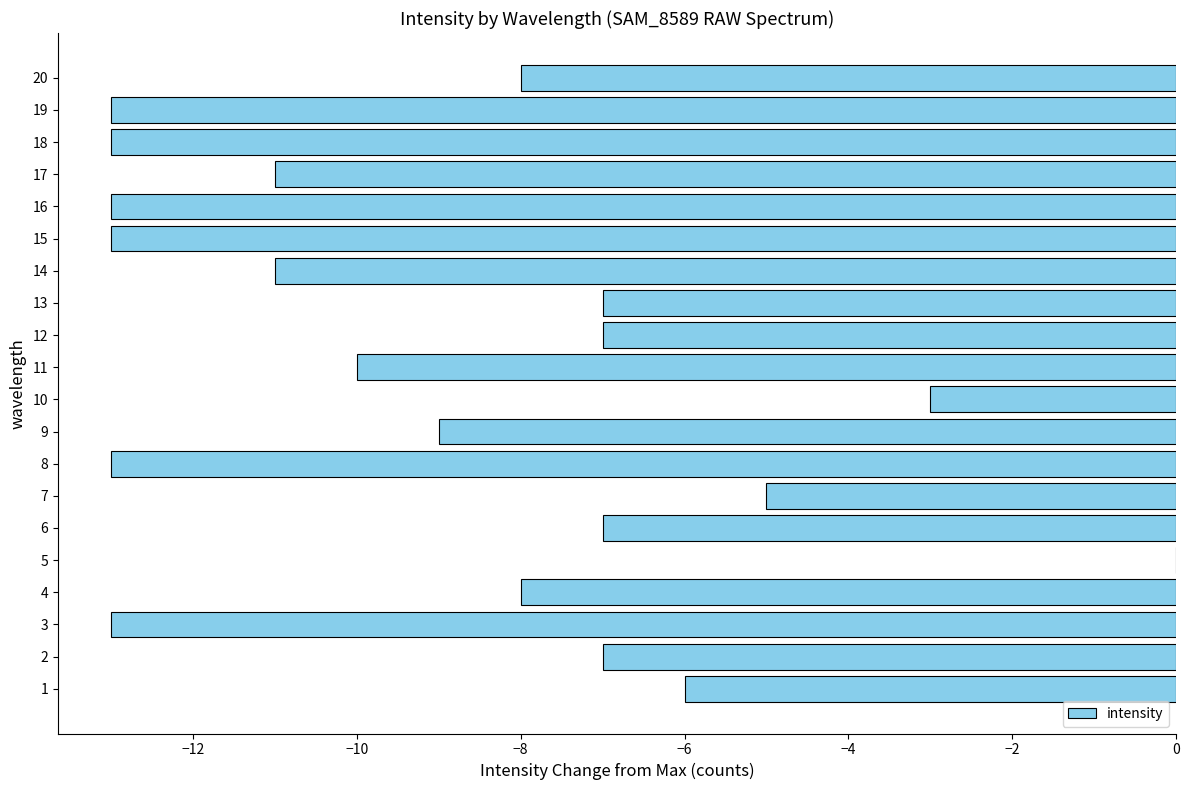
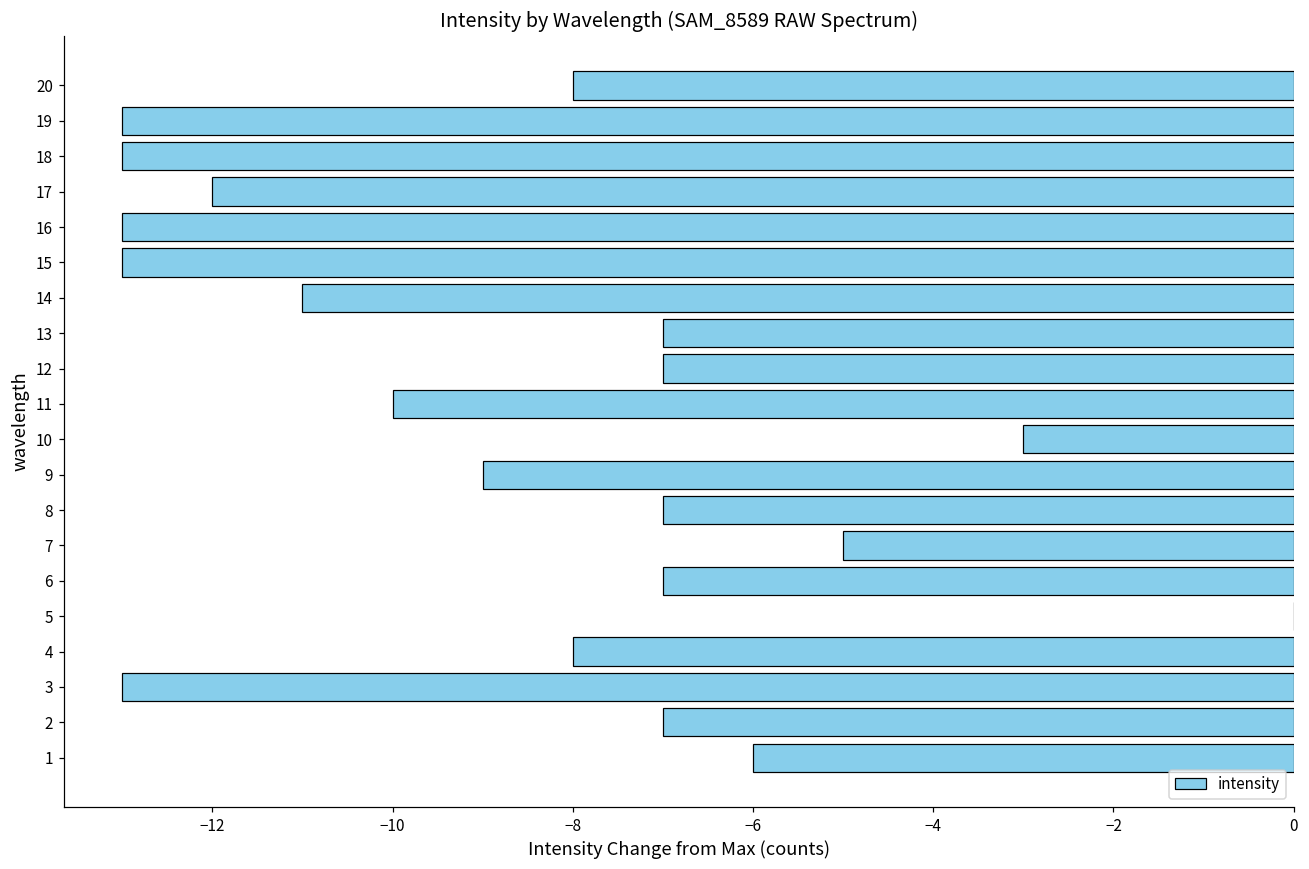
  {
    "20": -8.0,
    "19": -13.0,
    "18": -13.0,
-   "17": -11.0,
+   "17": -12.0,
    "16": -13.0,
    "15": -13.0,
    "14": -11.0,
    "13": -7.0,
    "12": -7.0,
    "11": -10.0,
    "10": -3.0,
    "9": -9.0,
-   "8": -13.0,
+   "8": -7.0,
    "7": -5.0,
    "6": -7.0,
    "5": 0.0,
    "4": -8.0,
    "3": -13.0,
    "2": -7.0,
    "1": -6.0
  }
